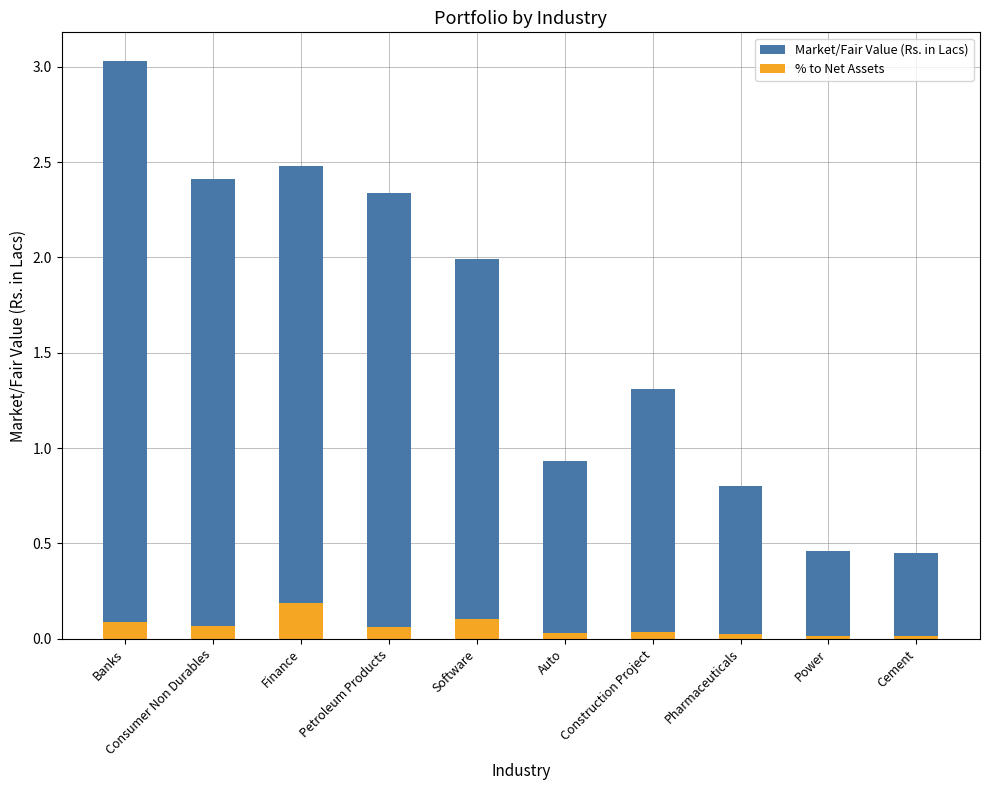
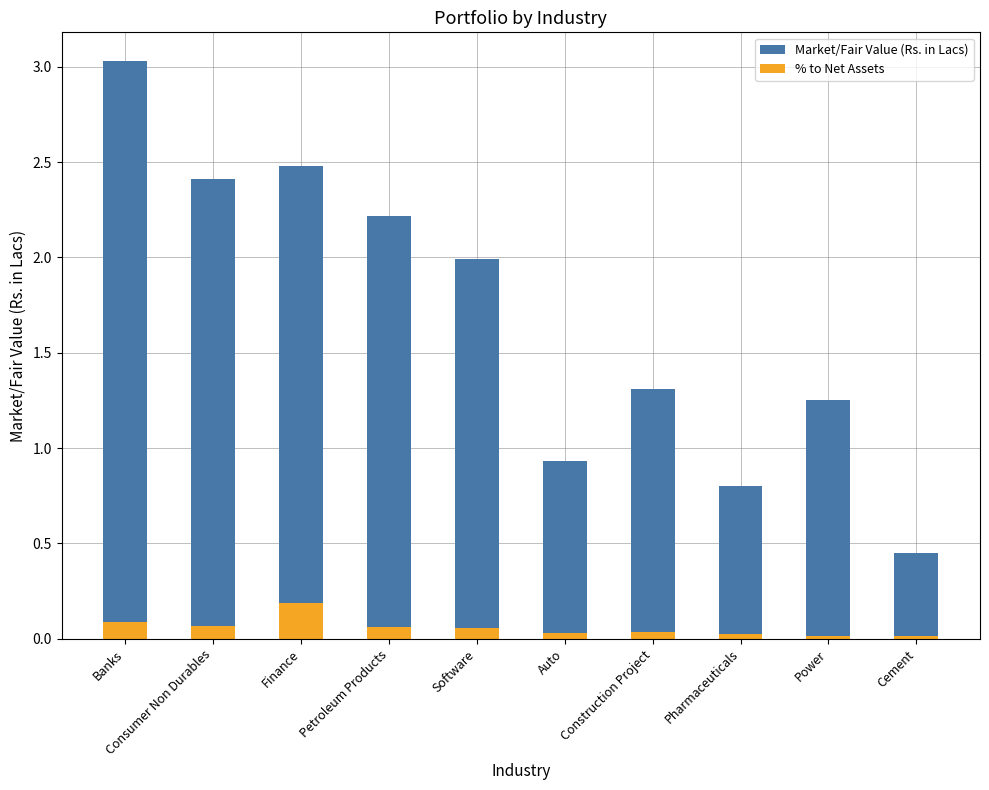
  {
    "Market/Fair Value (Rs. in Lacs)": {
      "Banks": 3.03,
      "Consumer Non Durables": 2.41,
      "Finance": 2.48,
-     "Petroleum Products": 2.34,
+     "Petroleum Products": 2.22,
      "Software": 1.99,
      "Auto": 0.93,
      "Construction Project": 1.31,
      "Pharmaceuticals": 0.80,
-     "Power": 0.46,
+     "Power": 1.25,
      "Cement": 0.45
    },
    "% to Net Assets": {
-     "Software": 0.10
+     "Software": 0.06
    }
  }
